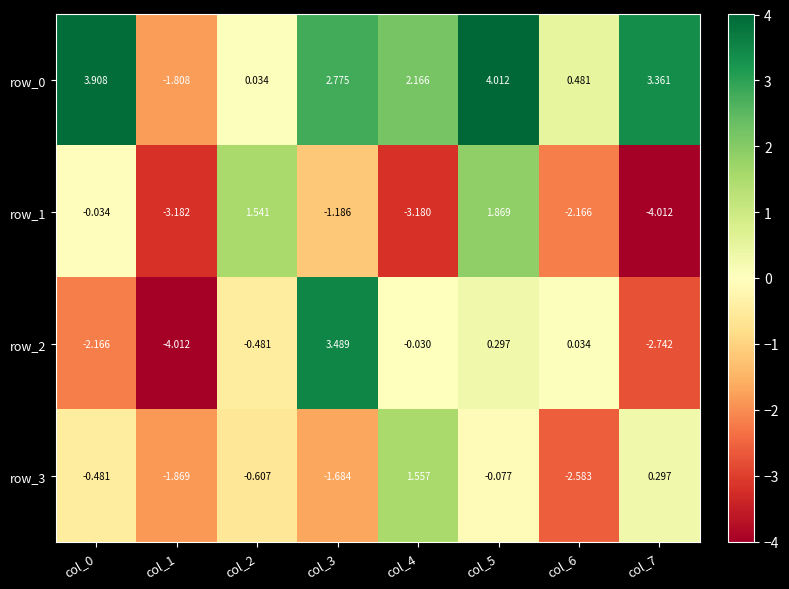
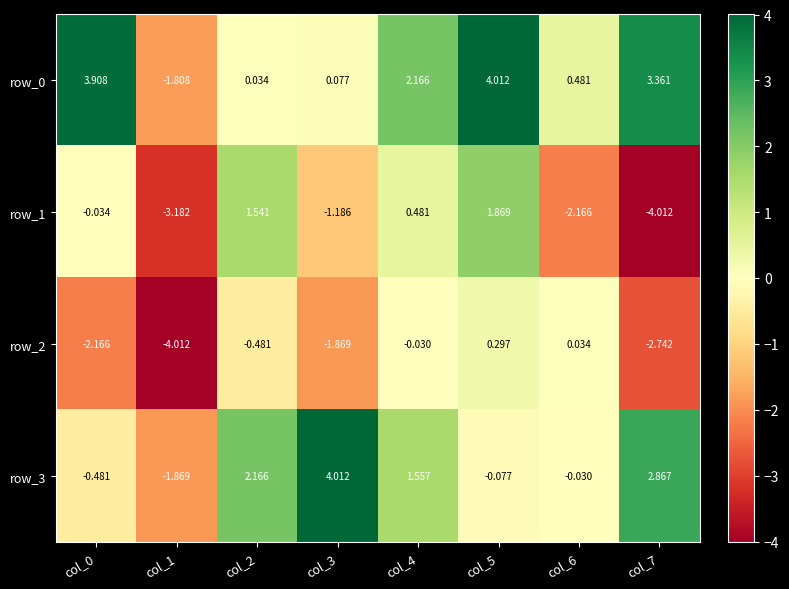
  {
    "row_0": {
      "col_0": 3.908,
      "col_1": -1.808,
      "col_2": 0.034,
-     "col_3": 2.775,
+     "col_3": 0.077,
      "col_4": 2.166,
      "col_5": 4.012,
      "col_6": 0.481,
      "col_7": 3.361
    },
    "row_1": {
      "col_0": -0.034,
      "col_1": -3.182,
      "col_2": 1.541,
      "col_3": -1.186,
-     "col_4": -3.180,
+     "col_4": 0.481,
      "col_5": 1.869,
      "col_6": -2.166,
      "col_7": -4.012
    },
    "row_2": {
      "col_0": -2.166,
      "col_1": -4.012,
      "col_2": -0.481,
-     "col_3": 3.489,
+     "col_3": -1.869,
      "col_4": -0.030,
      "col_5": 0.297,
      "col_6": 0.034,
      "col_7": -2.742
    },
    "row_3": {
      "col_0": -0.481,
      "col_1": -1.869,
-     "col_2": -0.607,
-     "col_3": -1.684,
+     "col_2": 2.166,
+     "col_3": 4.012,
      "col_4": 1.557,
      "col_5": -0.077,
-     "col_6": -2.583,
-     "col_7": 0.297
+     "col_6": -0.030,
+     "col_7": 2.867
    }
  }
